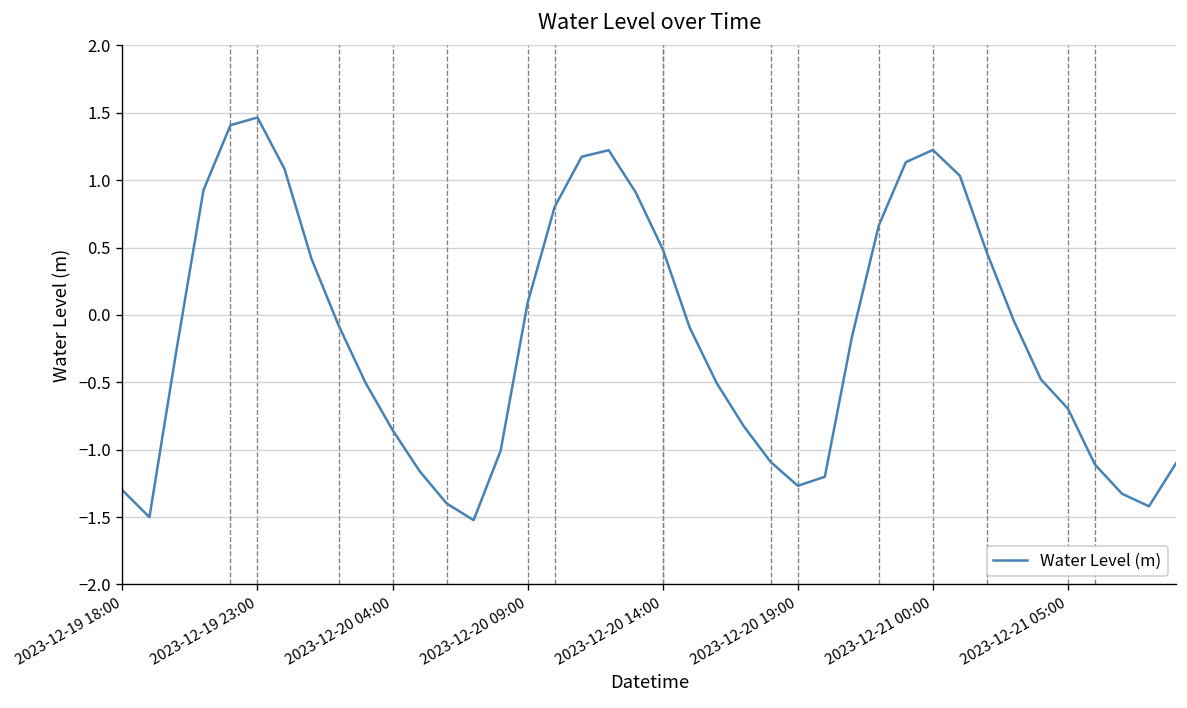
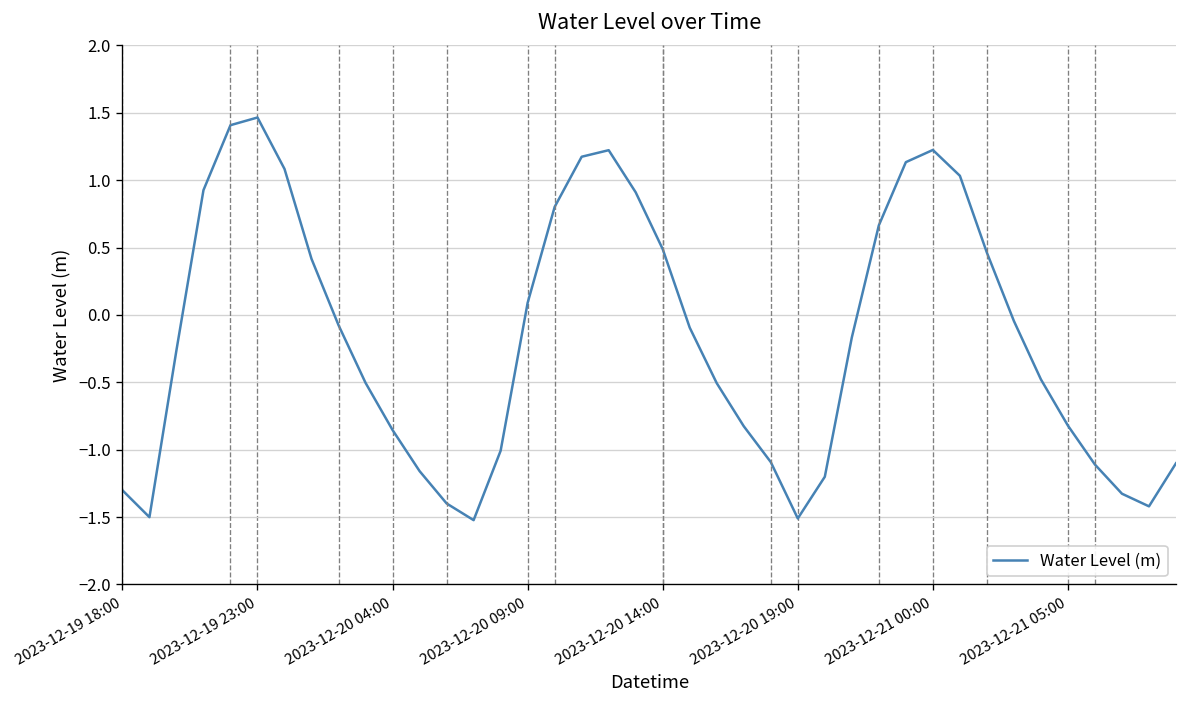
  {
    "2023-12-19 18:00": -1.30,
    "2023-12-19 23:00": 1.47,
    "2023-12-20 04:00": -0.85,
    "2023-12-20 09:00": 0.09,
    "2023-12-20 14:00": 0.49,
-   "2023-12-20 19:00": -1.27,
+   "2023-12-20 19:00": -1.51,
    "2023-12-21 00:00": 1.22,
-   "2023-12-21 05:00": -0.70
+   "2023-12-21 05:00": -0.82
  }
